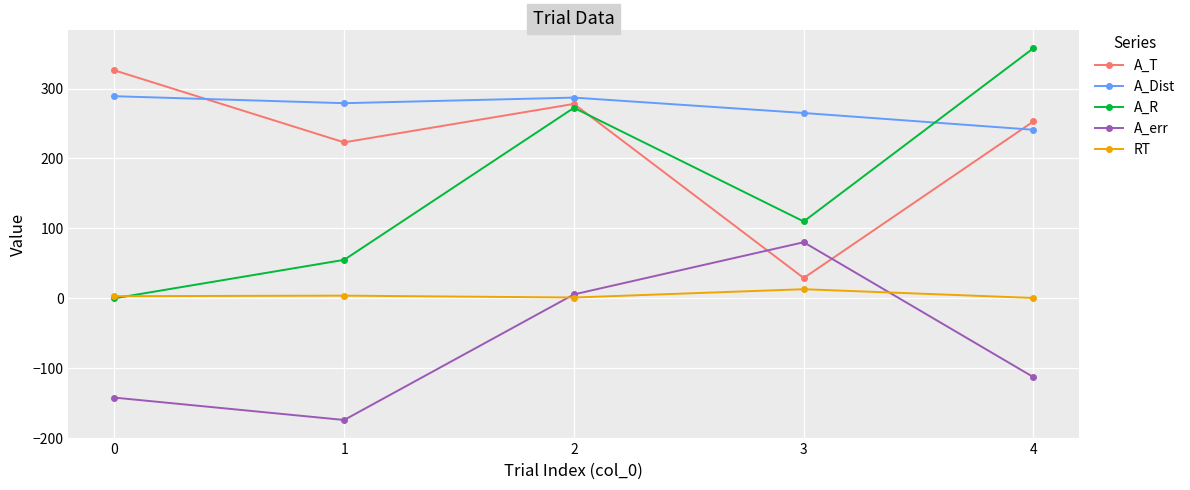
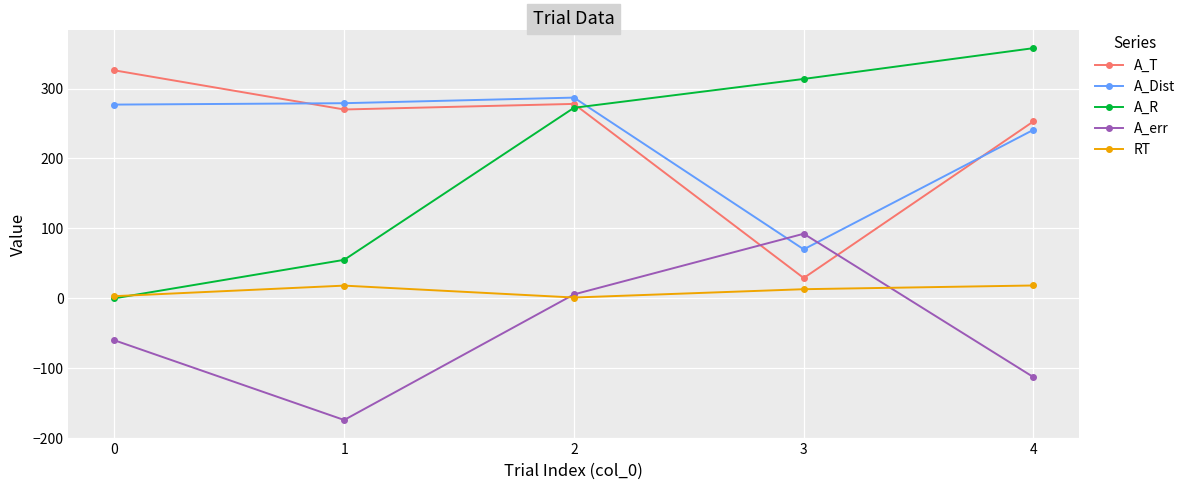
  {
    "A_T": {
      "0": 330,
-     "1": 220,
+     "1": 270,
      "2": 280,
      "3": 30,
      "4": 250
    },
    "A_Dist": {
-     "0": 290,
+     "0": 280,
      "1": 280,
      "2": 290,
-     "3": 270,
+     "3": 70,
      "4": 240
    },
    "A_R": {
      "1": 60,
      "2": 270,
-     "3": 110,
+     "3": 310,
      "4": 360
    },
    "A_err": {
-     "0": -140,
+     "0": -60,
      "1": -170,
      "2": 10,
-     "3": 80,
+     "3": 90,
      "4": -110
    },
    "RT": {
-     "1": 0,
+     "1": 20,
      "2": 0,
      "3": 10,
-     "4": 0
+     "4": 20
    }
  }
